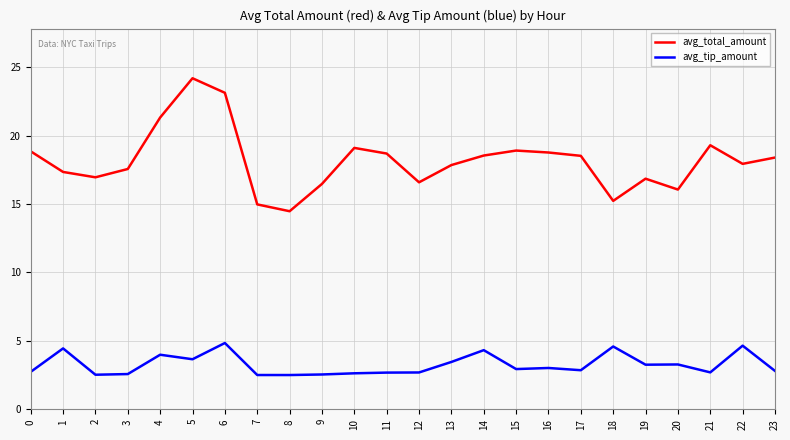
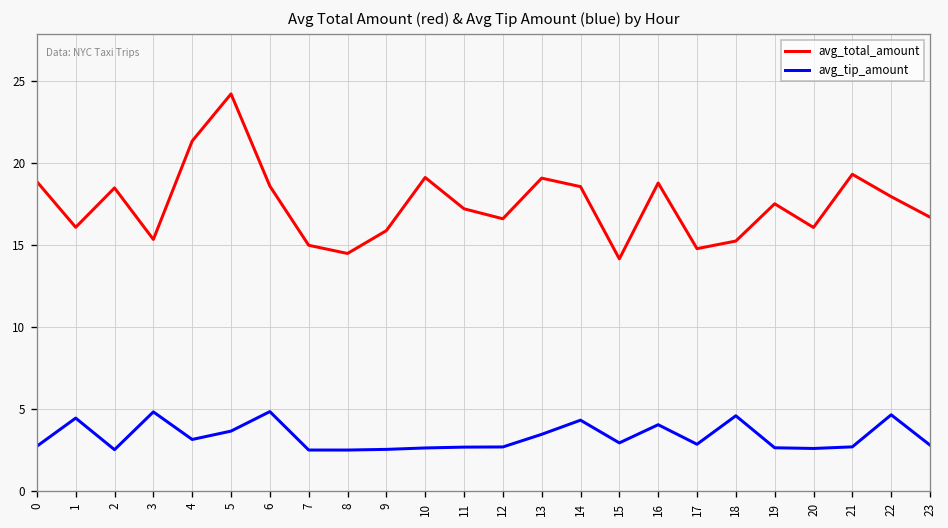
  {
    "avg_total_amount": {
      "0": 18.9,
-     "1": 17.3,
-     "2": 17.0,
-     "3": 17.6,
+     "1": 16.1,
+     "2": 18.5,
+     "3": 15.3,
      "4": 21.3,
      "5": 24.2,
-     "6": 23.1,
+     "6": 18.6,
      "7": 15.0,
      "8": 14.5,
-     "9": 16.5,
+     "9": 15.9,
      "10": 19.1,
-     "11": 18.7,
+     "11": 17.2,
      "12": 16.6,
-     "13": 17.9,
+     "13": 19.1,
      "14": 18.5,
-     "15": 18.9,
+     "15": 14.1,
      "16": 18.8,
-     "17": 18.5,
+     "17": 14.8,
      "18": 15.2,
-     "19": 16.9,
+     "19": 17.5,
      "20": 16.1,
      "21": 19.3,
      "22": 17.9,
-     "23": 18.4
+     "23": 16.7
    },
    "avg_tip_amount": {
      "0": 2.7,
      "1": 4.4,
      "2": 2.5,
-     "3": 2.6,
-     "4": 4.0,
+     "3": 4.8,
+     "4": 3.1,
      "5": 3.7,
      "6": 4.8,
      "7": 2.5,
      "8": 2.5,
      "9": 2.5,
      "10": 2.6,
      "11": 2.7,
      "12": 2.7,
      "13": 3.5,
      "14": 4.3,
      "15": 2.9,
-     "16": 3.0,
+     "16": 4.0,
      "17": 2.9,
      "18": 4.6,
-     "19": 3.3,
-     "20": 3.3,
+     "19": 2.6,
+     "20": 2.6,
      "21": 2.7,
      "22": 4.6,
      "23": 2.8
    }
  }
